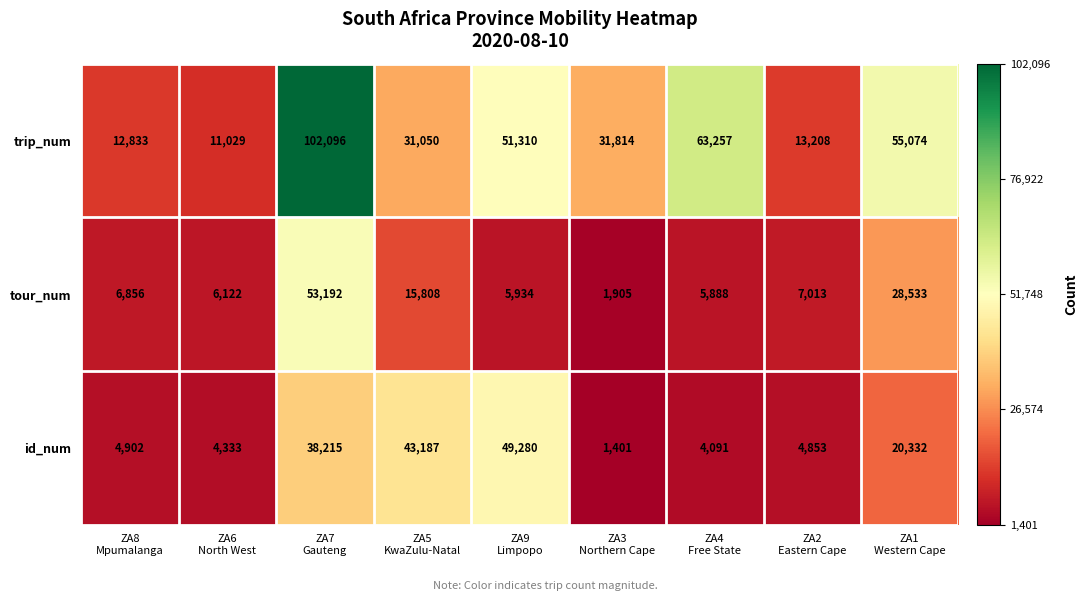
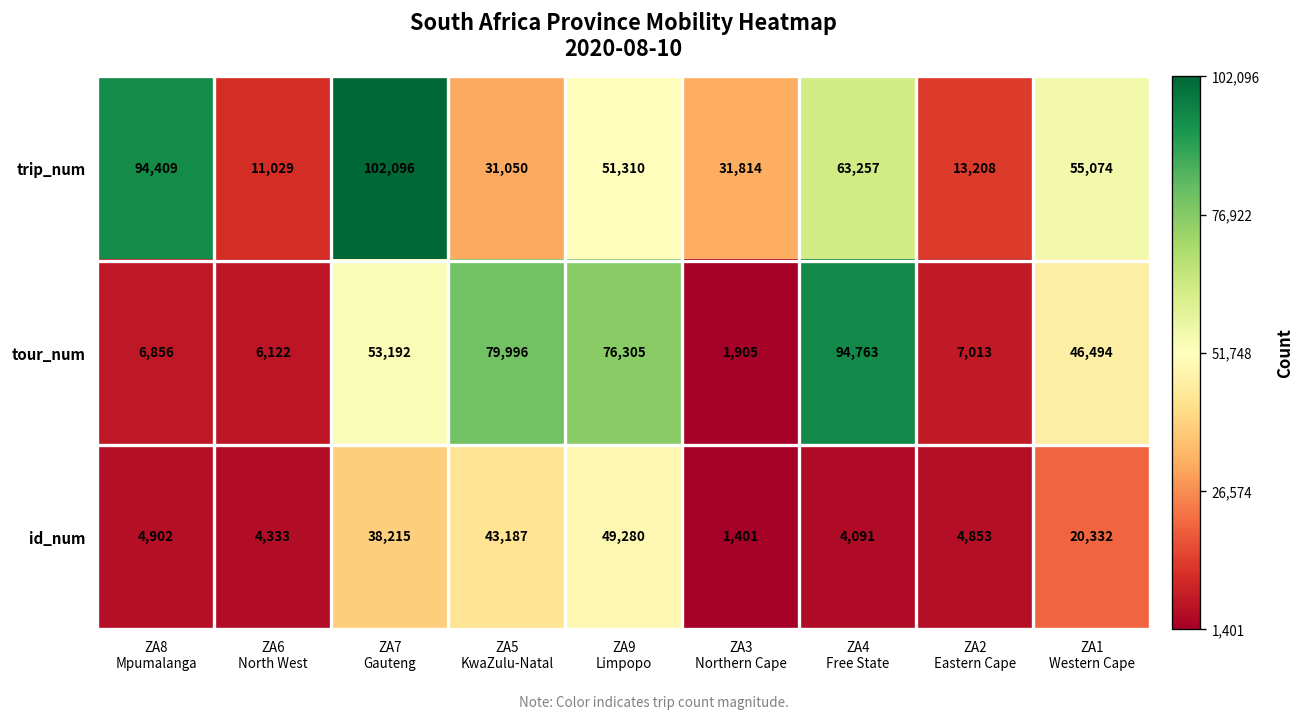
  {
    "trip_num": {
-     "ZA8 Mpumalanga": "12,833",
+     "ZA8 Mpumalanga": "94,409",
      "ZA6 North West": "11,029",
      "ZA7 Gauteng": "102,096",
      "ZA5 KwaZulu-Natal": "31,050",
      "ZA9 Limpopo": "51,310",
      "ZA3 Northern Cape": "31,814",
      "ZA4 Free State": "63,257",
      "ZA2 Eastern Cape": "13,208",
      "ZA1 Western Cape": "55,074"
    },
    "tour_num": {
      "ZA8 Mpumalanga": "6,856",
      "ZA6 North West": "6,122",
      "ZA7 Gauteng": "53,192",
-     "ZA5 KwaZulu-Natal": "15,808",
-     "ZA9 Limpopo": "5,934",
+     "ZA5 KwaZulu-Natal": "79,996",
+     "ZA9 Limpopo": "76,305",
      "ZA3 Northern Cape": "1,905",
-     "ZA4 Free State": "5,888",
+     "ZA4 Free State": "94,763",
      "ZA2 Eastern Cape": "7,013",
-     "ZA1 Western Cape": "28,533"
+     "ZA1 Western Cape": "46,494"
    },
    "id_num": {
      "ZA8 Mpumalanga": "4,902",
      "ZA6 North West": "4,333",
      "ZA7 Gauteng": "38,215",
      "ZA5 KwaZulu-Natal": "43,187",
      "ZA9 Limpopo": "49,280",
      "ZA3 Northern Cape": "1,401",
      "ZA4 Free State": "4,091",
      "ZA2 Eastern Cape": "4,853",
      "ZA1 Western Cape": "20,332"
    }
  }
